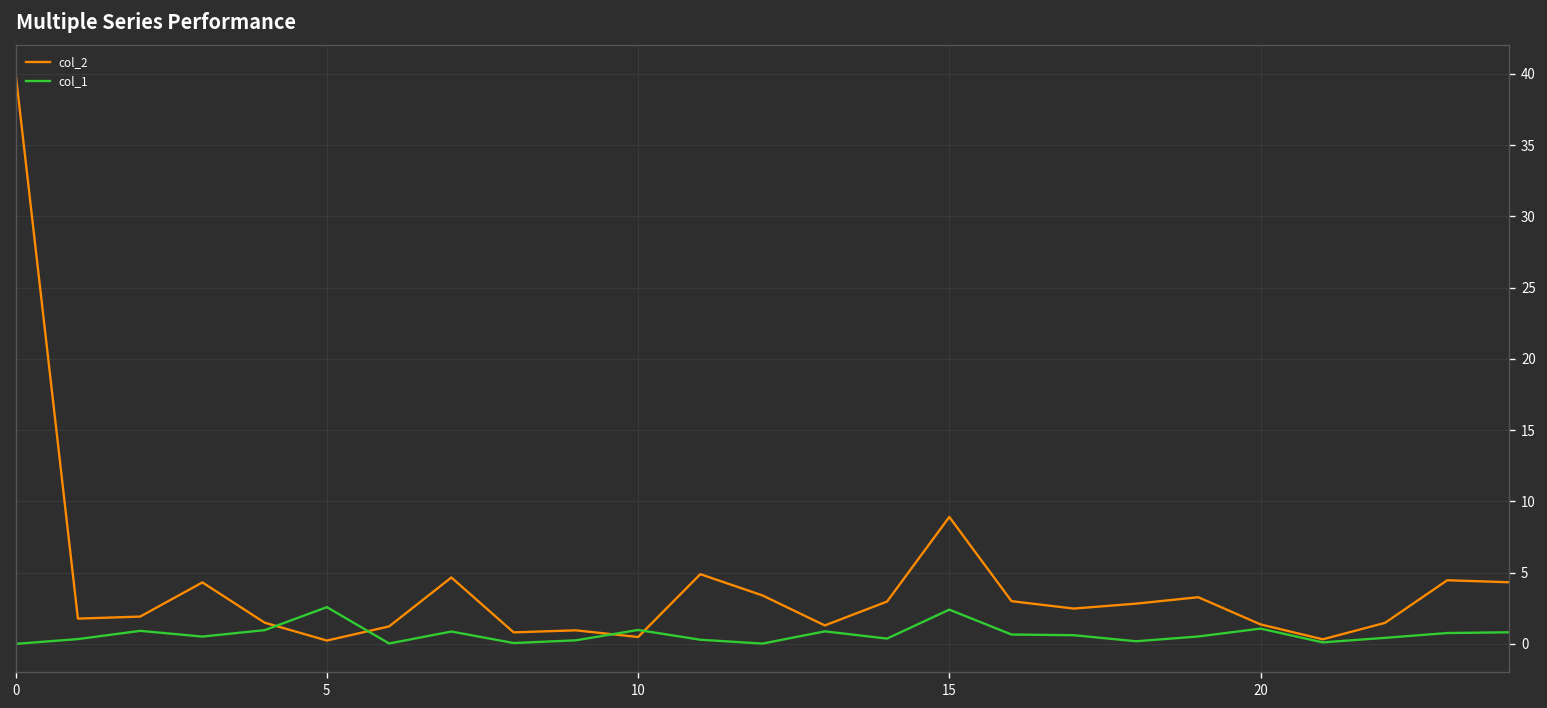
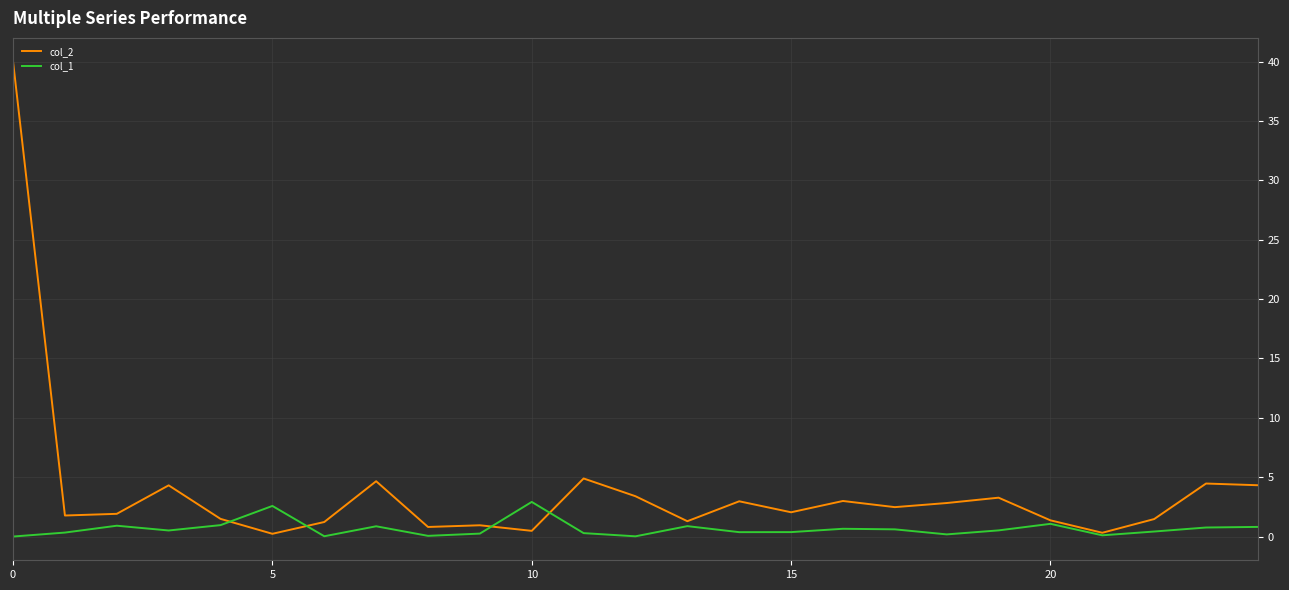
  {
    "col_2": {
      "0": 40.0,
      "5": 0.2,
      "10": 0.5,
-     "15": 8.9,
+     "15": 2.0,
      "20": 1.4
    },
    "col_1": {
      "0": 0.0,
      "5": 2.6,
-     "10": 1.0,
-     "15": 2.4,
+     "10": 2.9,
+     "15": 0.4,
      "20": 1.1
    }
  }
